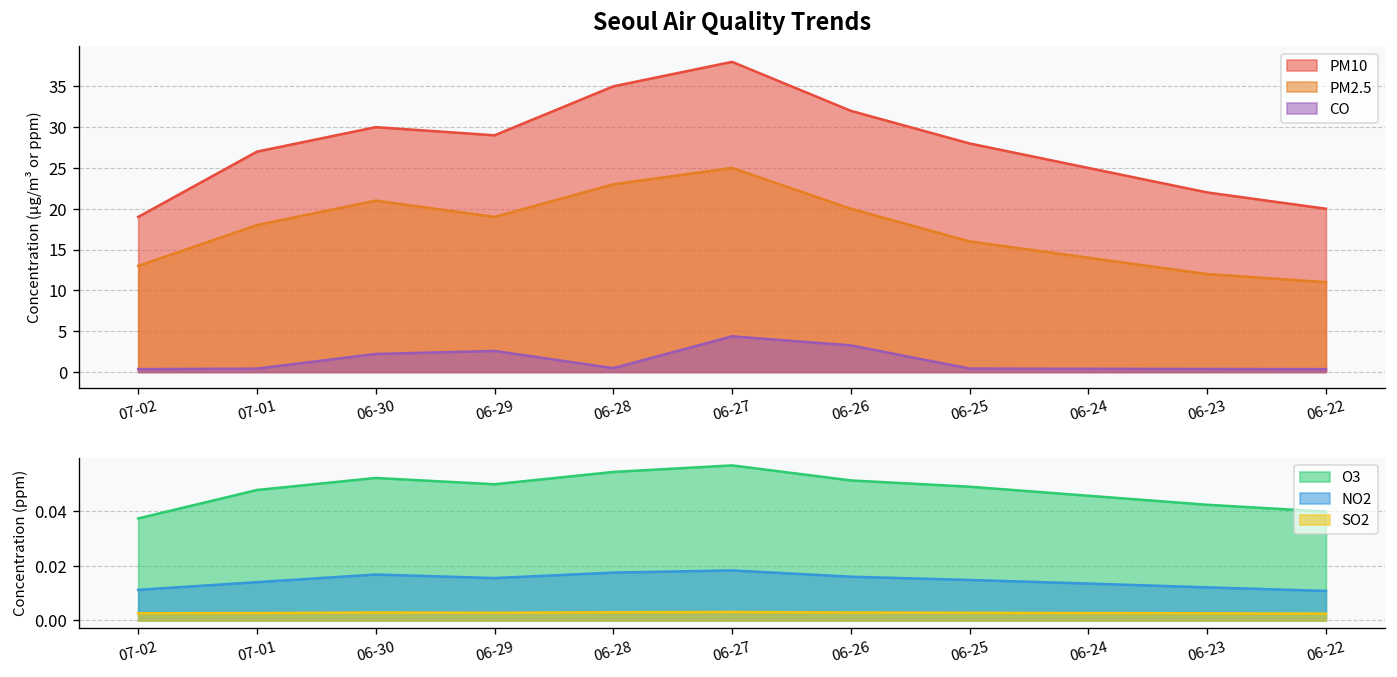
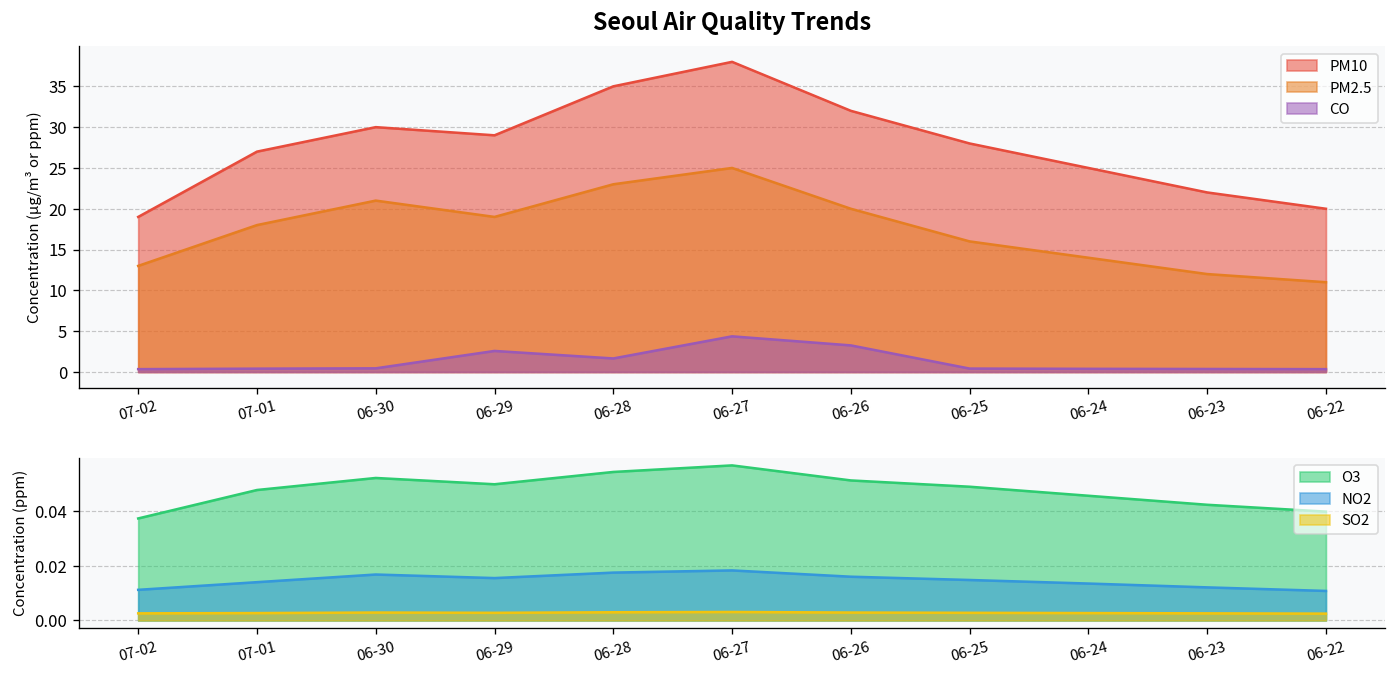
  {
    "Seoul Air Quality Trends": {
      "CO": {
        "07-02": 0,
        "07-01": 0,
-       "06-30": 2,
+       "06-30": 0,
        "06-29": 3,
-       "06-28": 0,
+       "06-28": 2,
        "06-27": 4,
        "06-26": 3,
        "06-25": 0,
        "06-24": 0,
        "06-23": 0,
        "06-22": 0
      }
    }
  }
